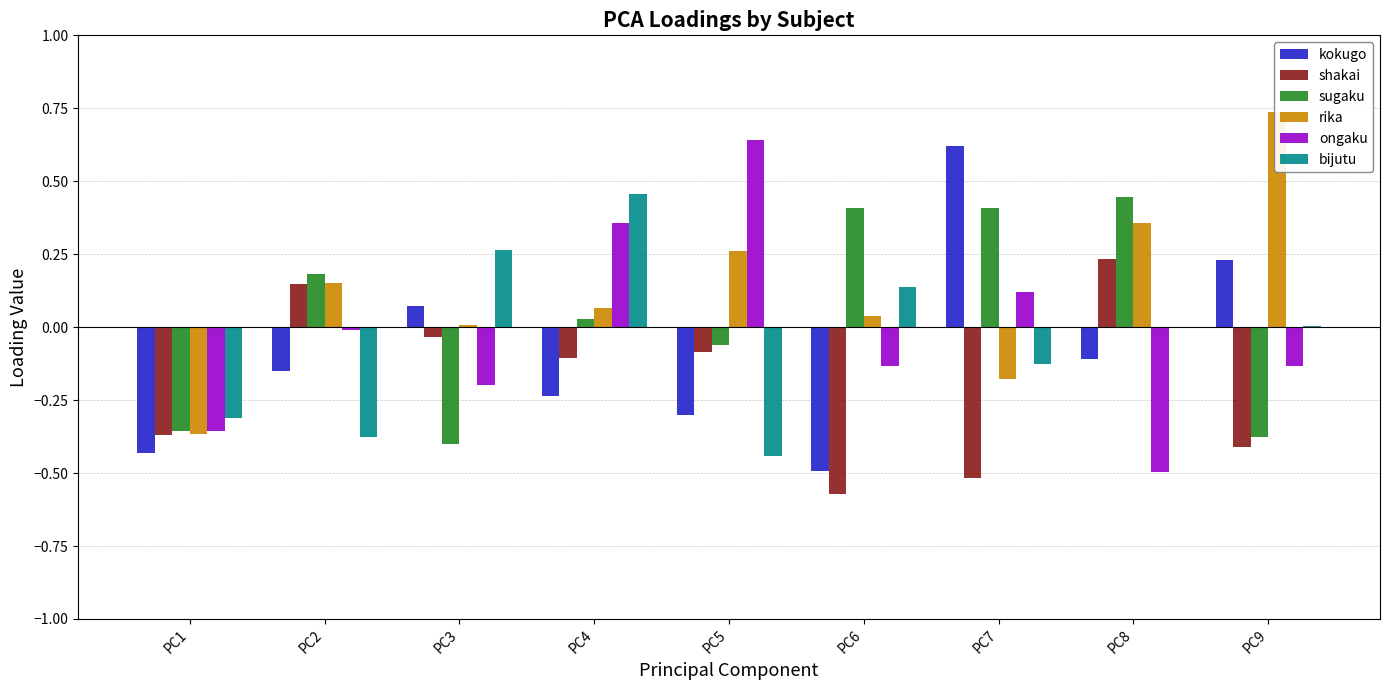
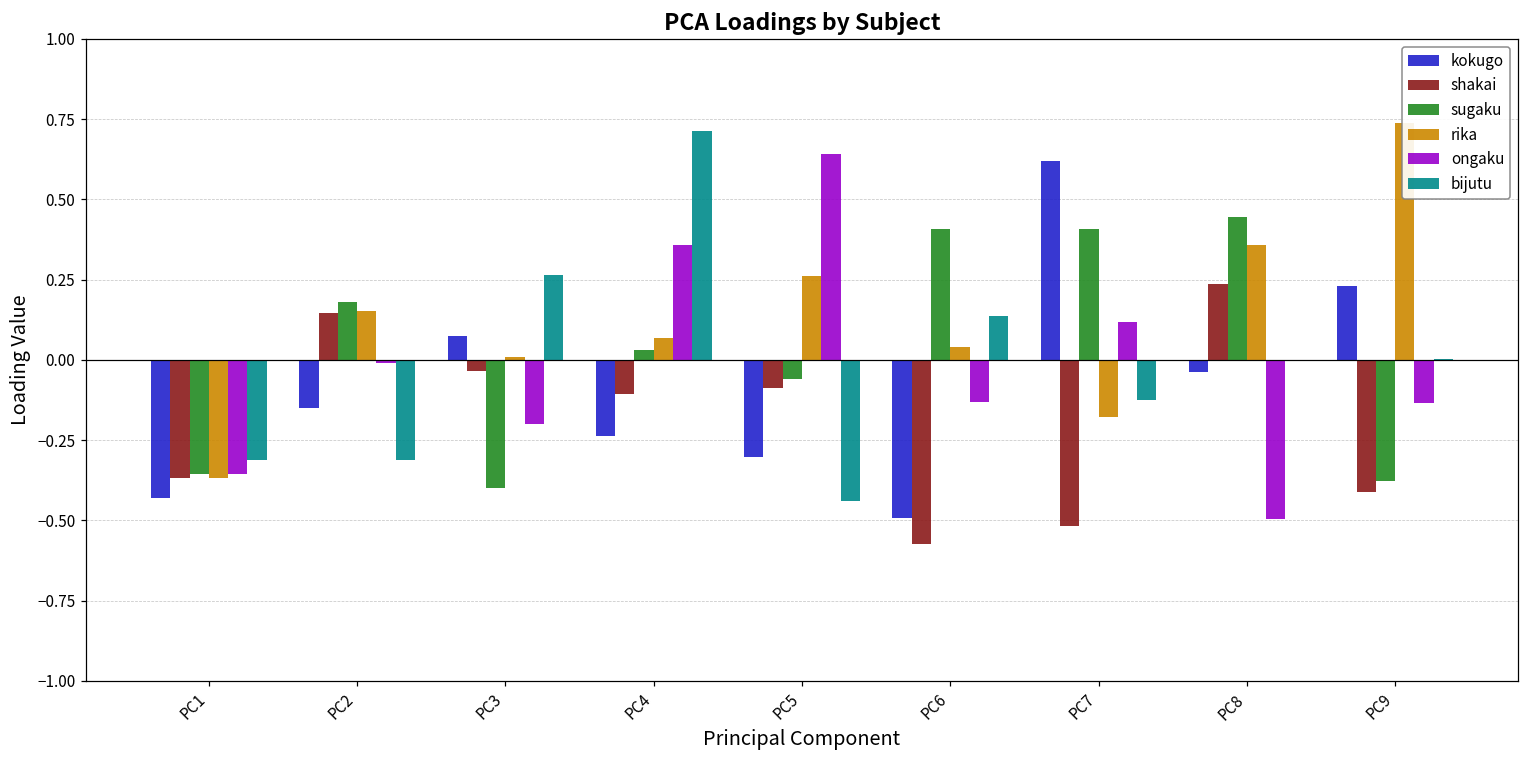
  {
    "kokugo": {
      "PC1": -0.43,
      "PC2": -0.15,
      "PC3": 0.07,
      "PC4": -0.24,
      "PC5": -0.30,
      "PC6": -0.49,
      "PC7": 0.62,
-     "PC8": -0.11,
+     "PC8": -0.04,
      "PC9": 0.23
    },
    "shakai": {
      "PC1": -0.37,
      "PC2": 0.15,
      "PC3": -0.03,
      "PC4": -0.11,
      "PC5": -0.09,
      "PC6": -0.57,
      "PC7": -0.52,
      "PC8": 0.23,
      "PC9": -0.41
    },
    "sugaku": {
      "PC1": -0.36,
      "PC2": 0.18,
      "PC3": -0.40,
      "PC4": 0.03,
      "PC5": -0.06,
      "PC6": 0.41,
      "PC7": 0.41,
      "PC8": 0.45,
      "PC9": -0.38
    },
    "rika": {
      "PC1": -0.37,
      "PC2": 0.15,
      "PC4": 0.07,
      "PC5": 0.26,
      "PC6": 0.04,
      "PC7": -0.18,
      "PC8": 0.36
    },
    "ongaku": {
      "PC1": -0.35,
      "PC2": -0.01,
      "PC3": -0.20,
      "PC4": 0.36,
      "PC5": 0.64,
      "PC6": -0.13,
      "PC7": 0.12,
      "PC8": -0.50,
      "PC9": -0.13
    },
    "bijutu": {
      "PC1": -0.31,
-     "PC2": -0.38,
+     "PC2": -0.31,
      "PC3": 0.26,
-     "PC4": 0.46,
+     "PC4": 0.71,
      "PC5": -0.44,
      "PC6": 0.14,
      "PC7": -0.12
    }
  }
